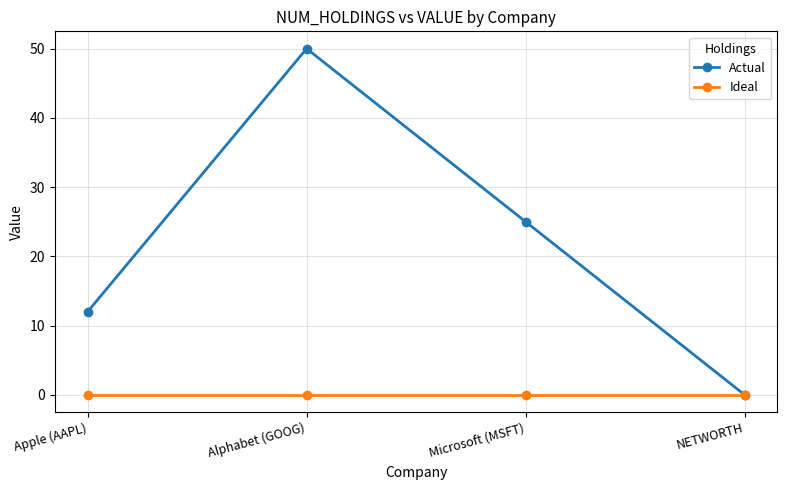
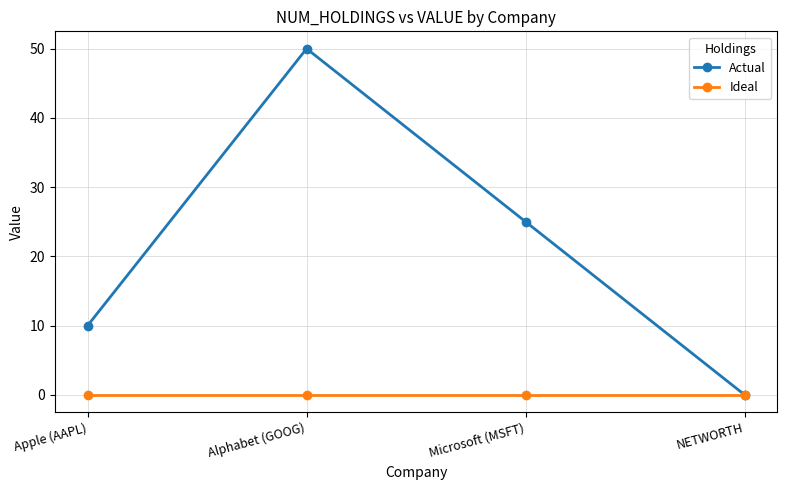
  {
    "Actual": {
-     "Apple (AAPL)": 12,
+     "Apple (AAPL)": 10,
      "Alphabet (GOOG)": 50,
      "Microsoft (MSFT)": 25
    },
    "Ideal": {
      "Apple (AAPL)": 0,
      "Alphabet (GOOG)": 0,
      "Microsoft (MSFT)": 0
    }
  }
